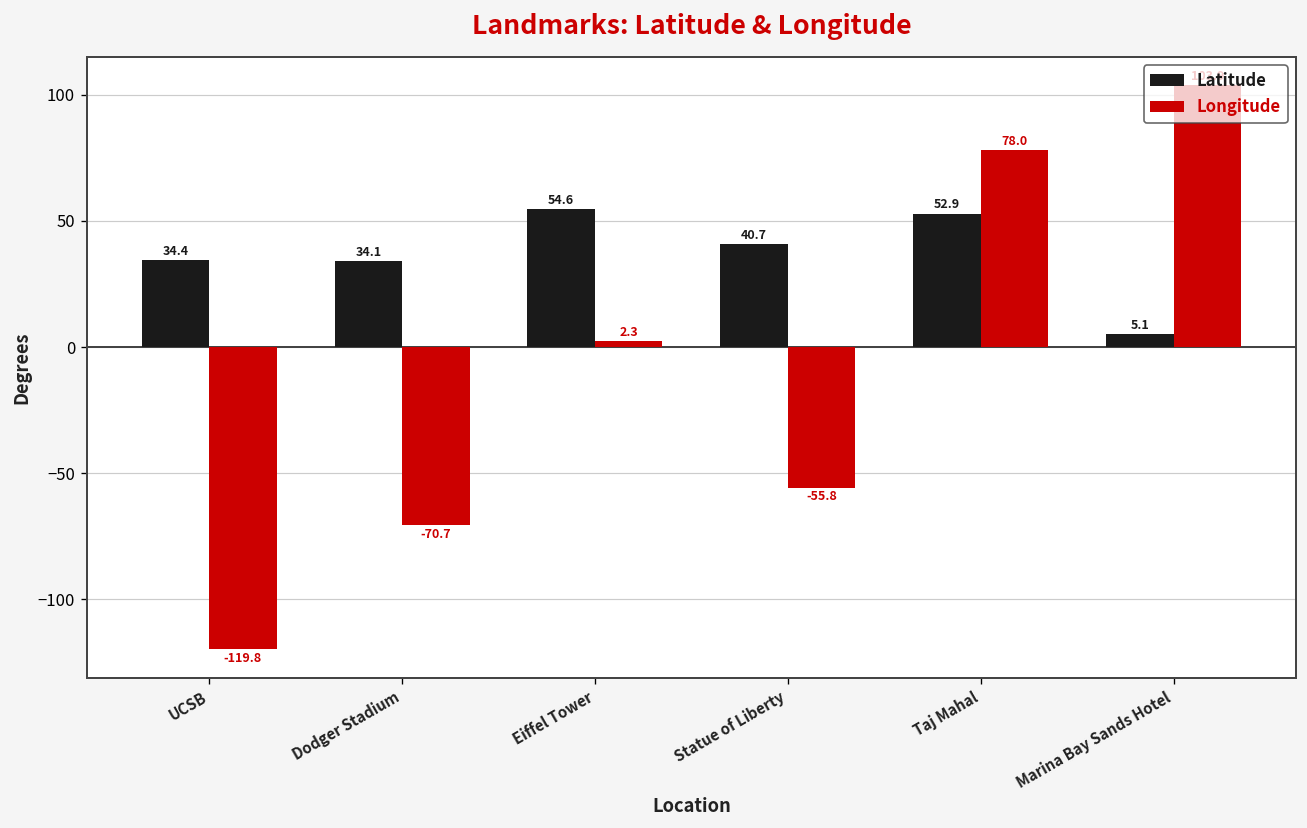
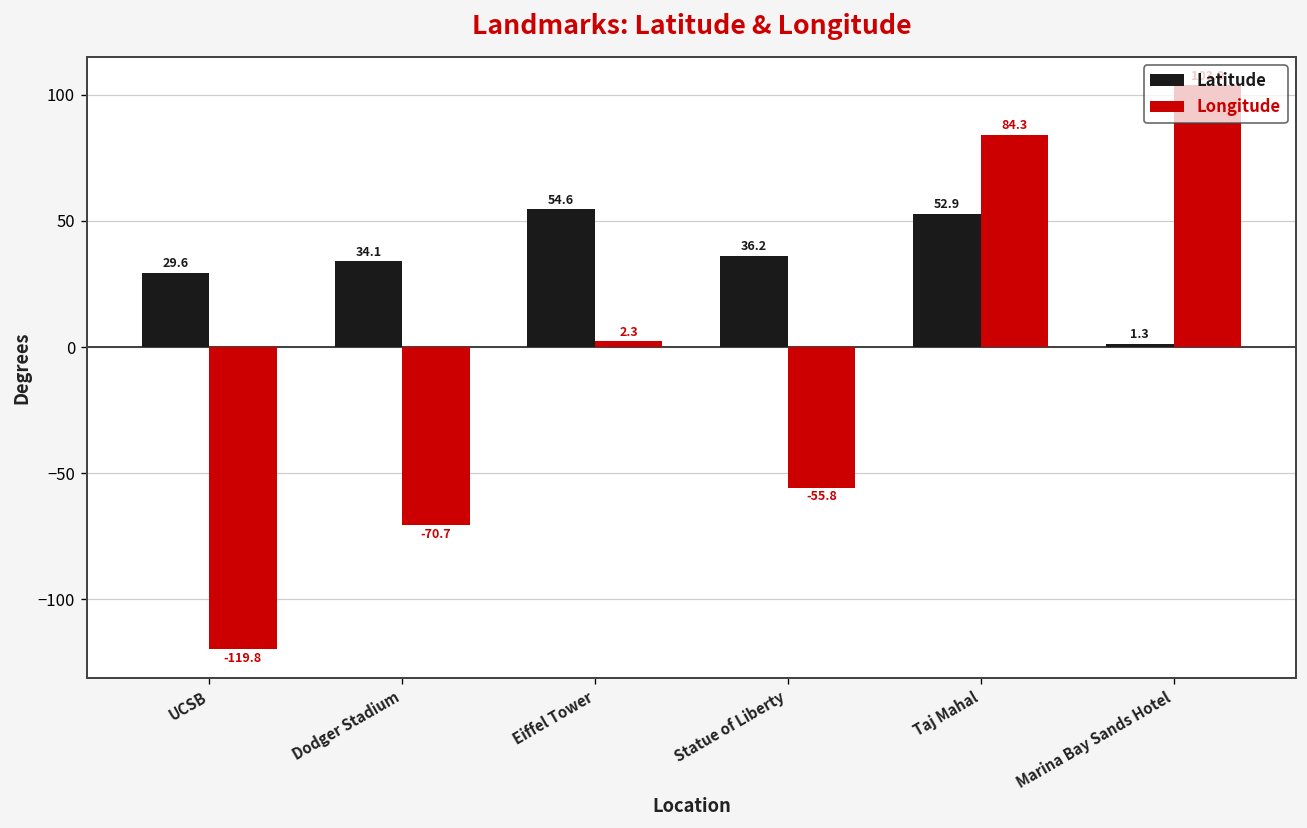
  {
    "Latitude": {
-     "UCSB": 34.4,
+     "UCSB": 29.6,
      "Dodger Stadium": 34.1,
      "Eiffel Tower": 54.6,
-     "Statue of Liberty": 40.7,
+     "Statue of Liberty": 36.2,
      "Taj Mahal": 52.9,
-     "Marina Bay Sands Hotel": 5.1
+     "Marina Bay Sands Hotel": 1.3
    },
    "Longitude": {
      "UCSB": -119.8,
      "Dodger Stadium": -70.7,
      "Eiffel Tower": 2.3,
      "Statue of Liberty": -55.8,
-     "Taj Mahal": 78.0
+     "Taj Mahal": 84.3
    }
  }
